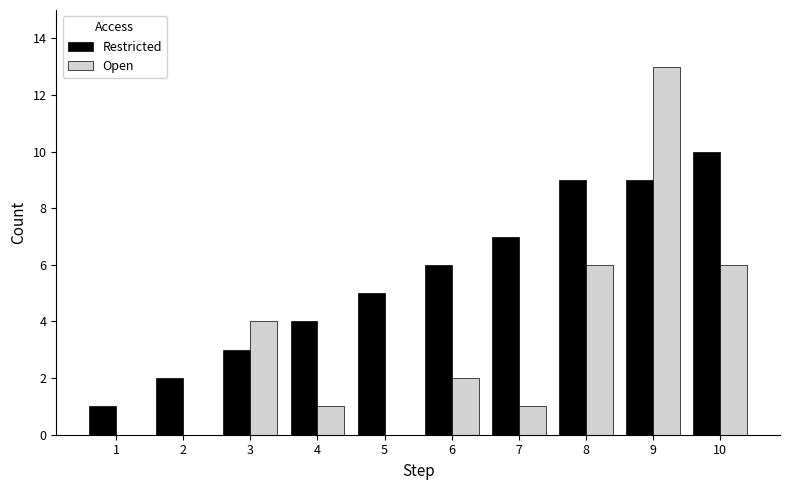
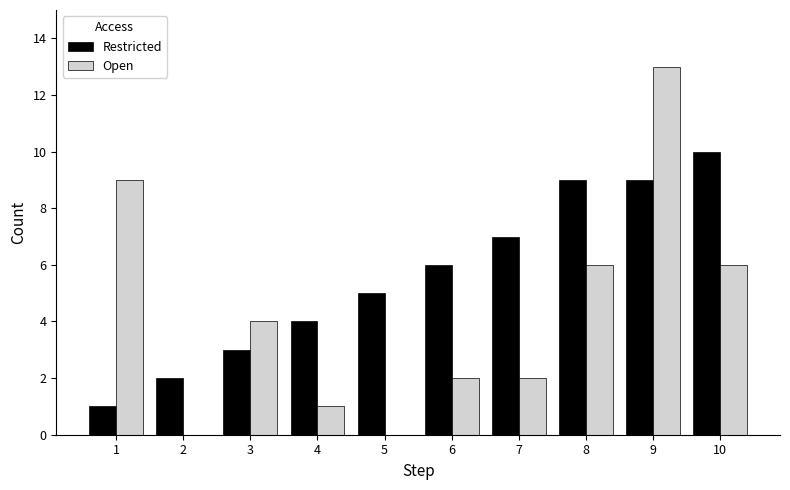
  {
    "Restricted": {
      "1": 1,
      "2": 2,
      "3": 3,
      "4": 4,
      "5": 5,
      "6": 6,
      "7": 7,
      "8": 9,
      "9": 9,
      "10": 10
    },
    "Open": {
-     "1": 0,
+     "1": 9,
      "2": 0,
      "3": 4,
      "4": 1,
      "5": 0,
      "6": 2,
-     "7": 1,
+     "7": 2,
      "8": 6,
      "9": 13,
      "10": 6
    }
  }
